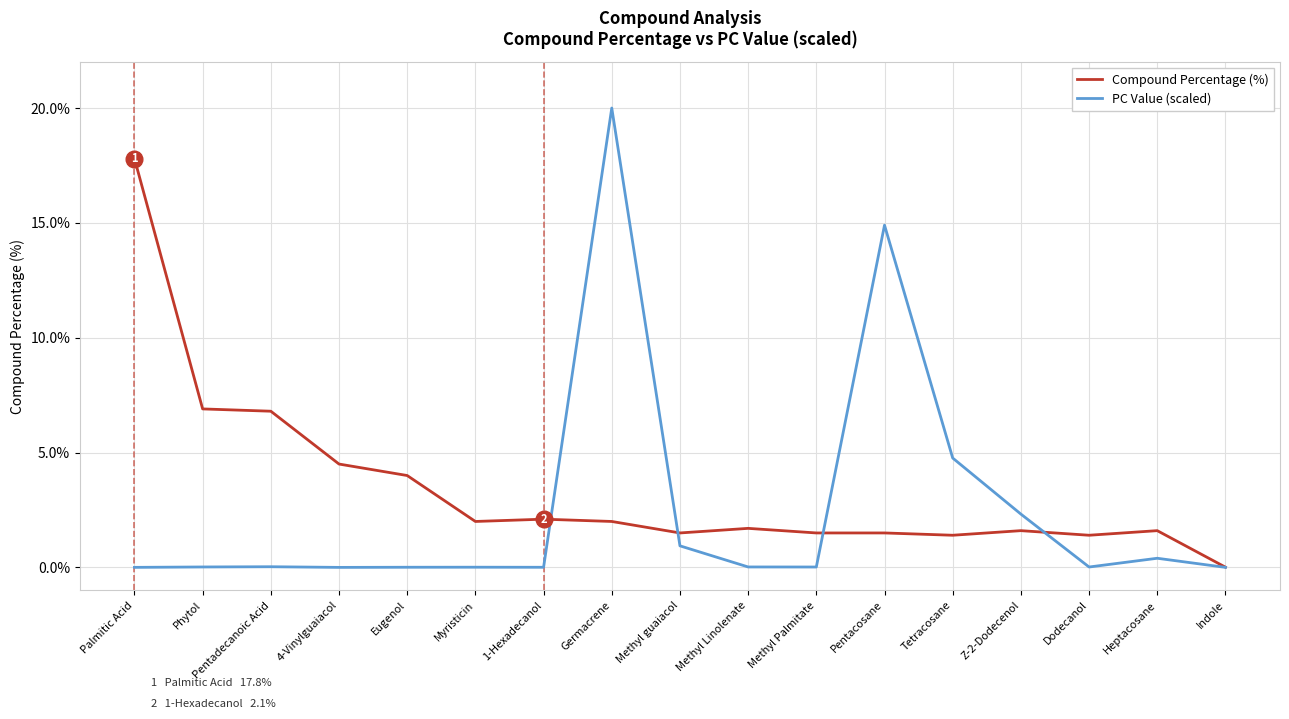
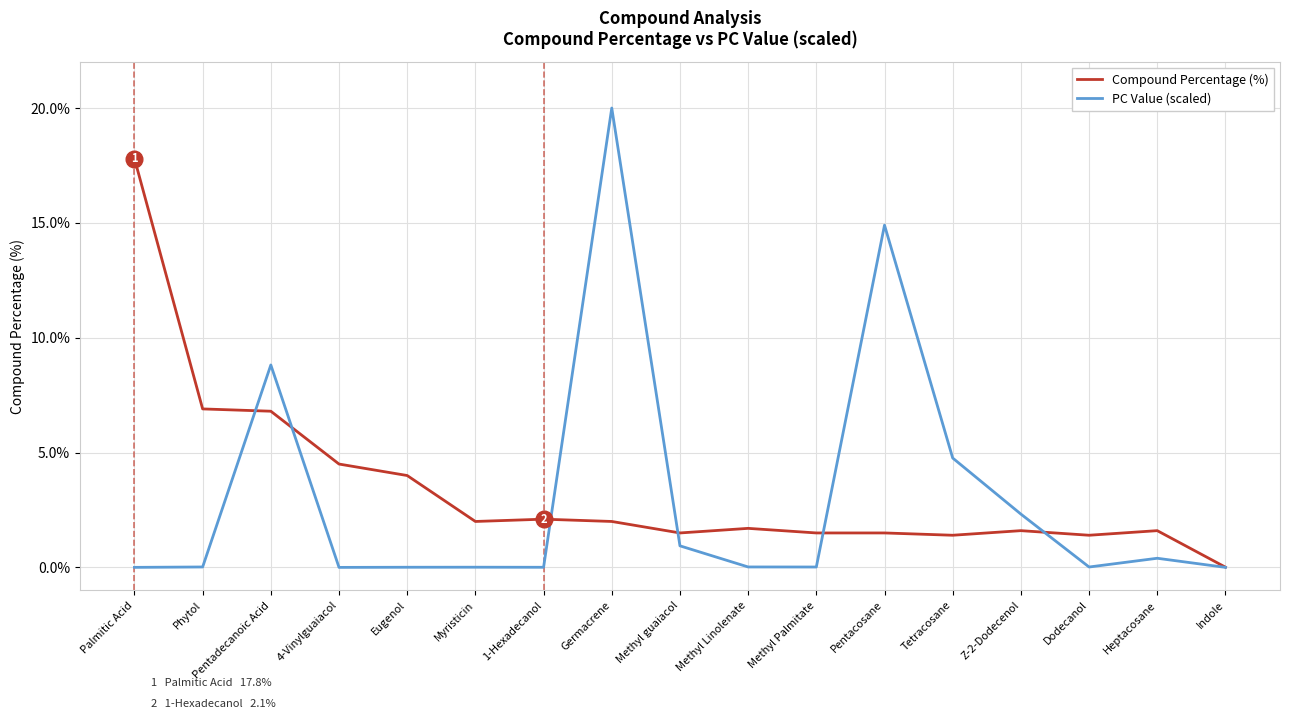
  {
    "PC Value (scaled)": {
      "Palmitic Acid": "0.0%",
      "Phytol": "0.0%",
-     "Pentadecanoic Acid": "0.0%",
+     "Pentadecanoic Acid": "8.8%",
      "4-Vinylguaiacol": "0.0%",
      "Eugenol": "0.0%",
      "Myristicin": "0.0%",
      "1-Hexadecanol": "0.0%",
      "Germacrene": "20.0%",
      "Methyl guaiacol": "0.9%",
      "Methyl Linolenate": "0.0%",
      "Methyl Palmitate": "0.0%",
      "Pentacosane": "14.9%",
      "Tetracosane": "4.8%",
      "Z-2-Dodecenol": "2.3%",
      "Dodecanol": "0.0%",
      "Heptacosane": "0.4%"
    }
  }
